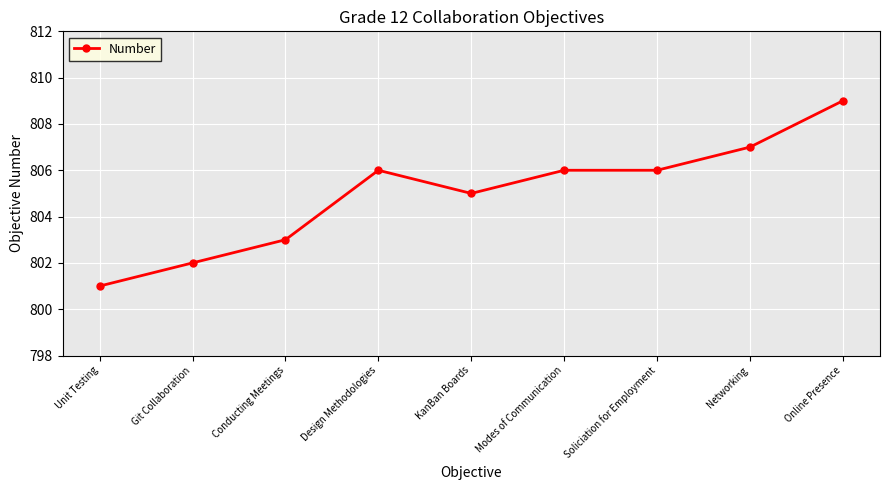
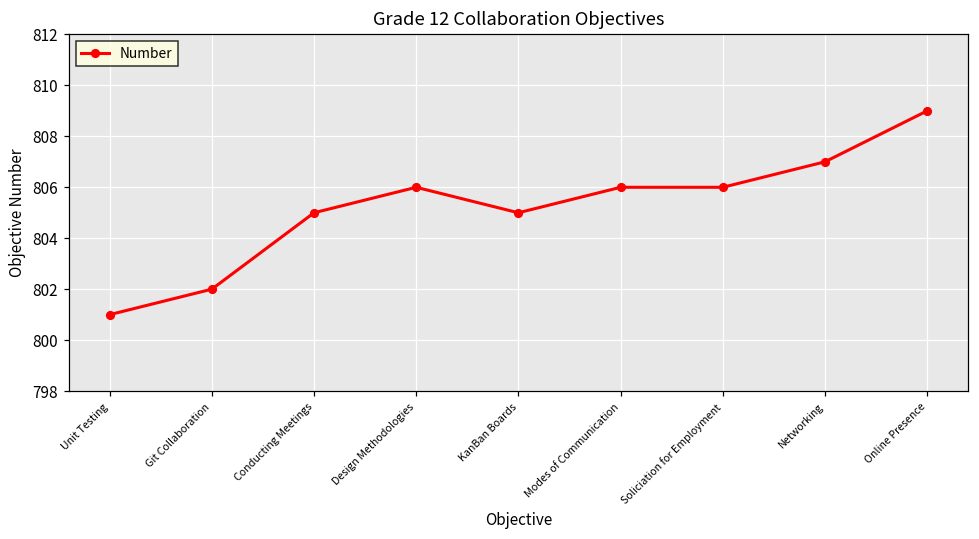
  {
    "Unit Testing": 801,
    "Git Collaboration": 802,
-   "Conducting Meetings": 803,
+   "Conducting Meetings": 805,
    "Design Methodologies": 806,
    "KanBan Boards": 805,
    "Modes of Communication": 806,
    "Soliciation for Employment": 806,
    "Networking": 807,
    "Online Presence": 809
  }
